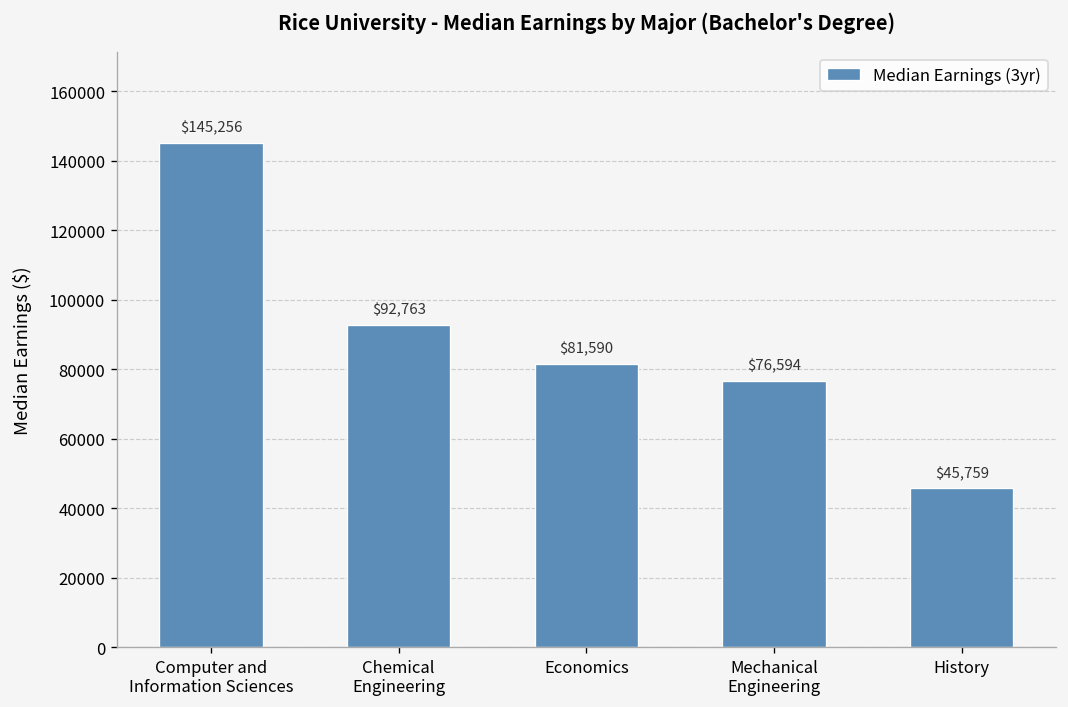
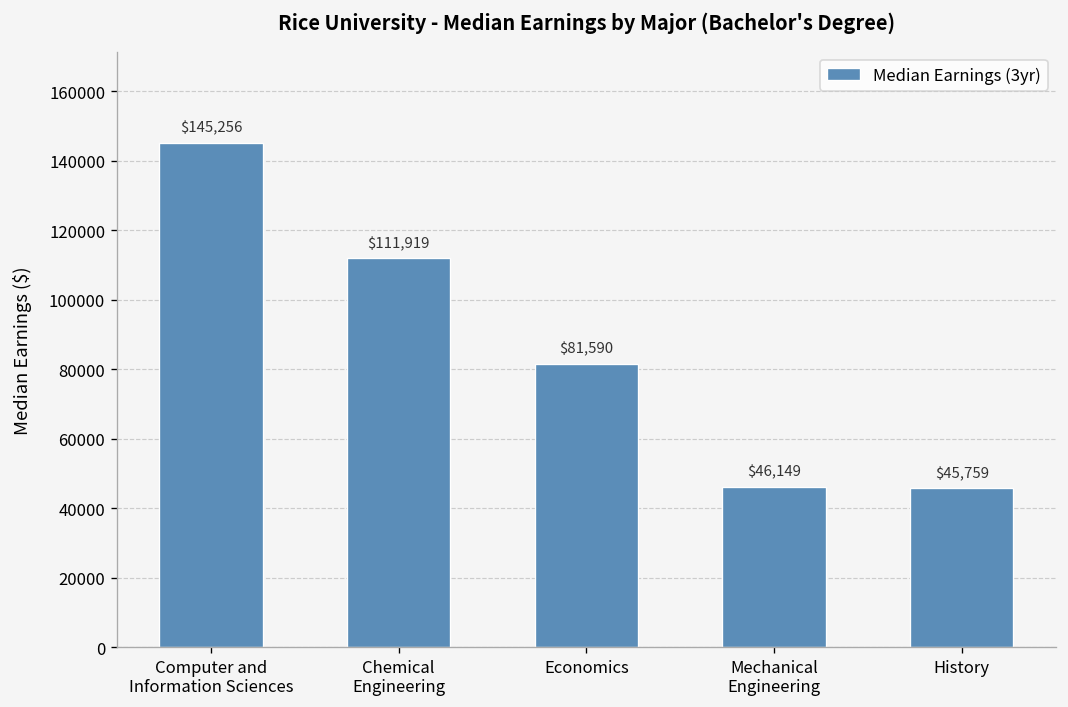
  {
    "Computer and Information Sciences": "$145,256",
-   "Chemical Engineering": "$92,763",
+   "Chemical Engineering": "$111,919",
    "Economics": "$81,590",
-   "Mechanical Engineering": "$76,594",
+   "Mechanical Engineering": "$46,149",
    "History": "$45,759"
  }
